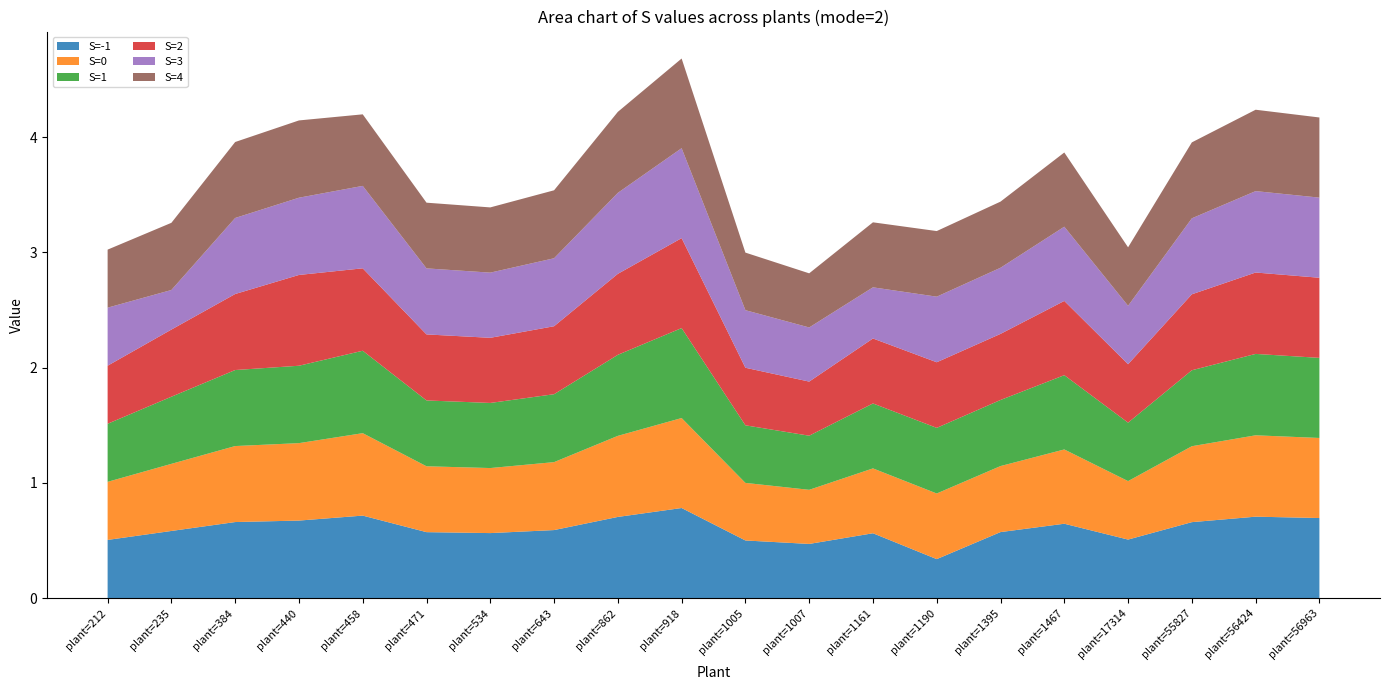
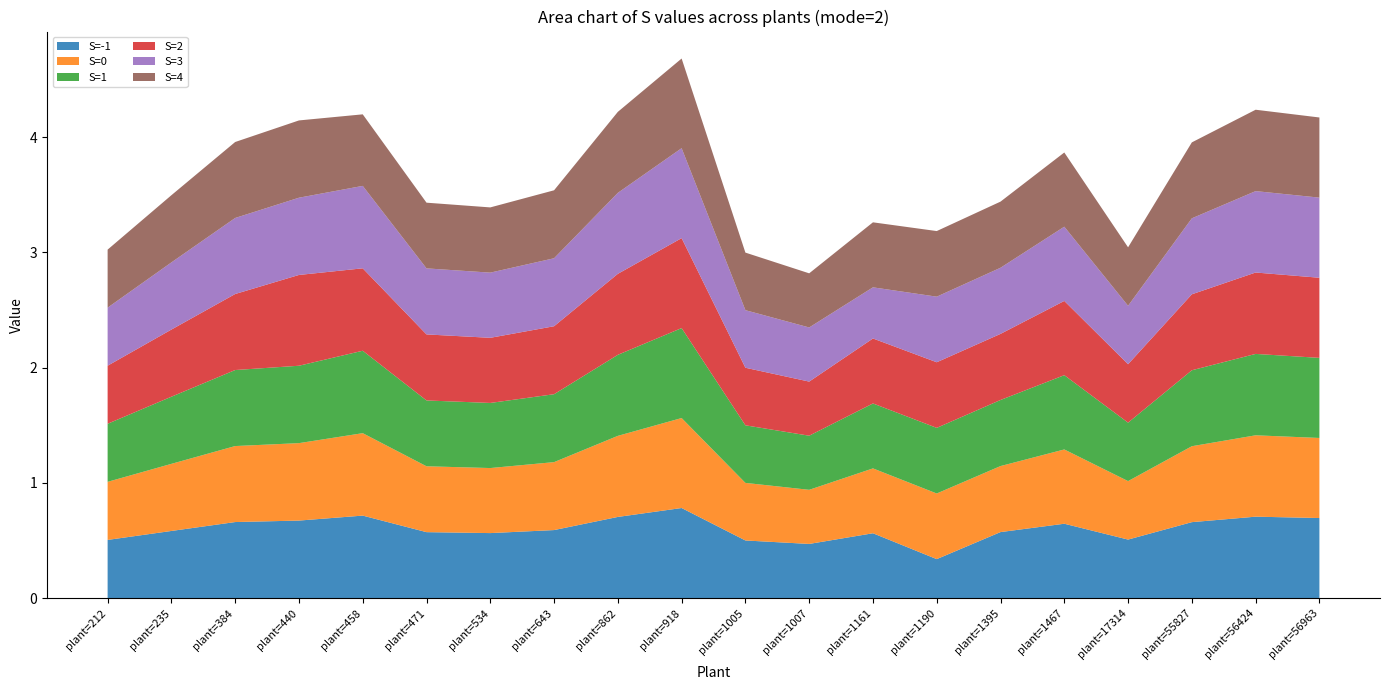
  {
    "S=-1": {
      "plant=212": 0.50,
      "plant=235": 0.58,
      "plant=384": 0.66,
      "plant=440": 0.67,
      "plant=458": 0.72,
      "plant=471": 0.57,
      "plant=534": 0.56,
      "plant=643": 0.59,
      "plant=862": 0.70,
      "plant=918": 0.78,
      "plant=1005": 0.50,
      "plant=1007": 0.47,
      "plant=1161": 0.56,
      "plant=1190": 0.34,
      "plant=1395": 0.57,
      "plant=1467": 0.64,
      "plant=17314": 0.51,
      "plant=55827": 0.66,
      "plant=56424": 0.71,
      "plant=56963": 0.69
    },
    "S=0": {
      "plant=212": 0.50,
      "plant=235": 0.58,
      "plant=384": 0.66,
      "plant=440": 0.67,
      "plant=458": 0.72,
      "plant=471": 0.57,
      "plant=534": 0.56,
      "plant=643": 0.59,
      "plant=862": 0.70,
      "plant=918": 0.78,
      "plant=1005": 0.50,
      "plant=1007": 0.47,
      "plant=1161": 0.56,
      "plant=1190": 0.57,
      "plant=1395": 0.57,
      "plant=1467": 0.64,
      "plant=17314": 0.51,
      "plant=55827": 0.66,
      "plant=56424": 0.71,
      "plant=56963": 0.69
    },
    "S=1": {
      "plant=212": 0.50,
      "plant=235": 0.58,
      "plant=384": 0.66,
      "plant=440": 0.67,
      "plant=458": 0.72,
      "plant=471": 0.57,
      "plant=534": 0.57,
      "plant=643": 0.59,
      "plant=862": 0.70,
      "plant=918": 0.78,
      "plant=1005": 0.50,
      "plant=1007": 0.47,
      "plant=1161": 0.56,
      "plant=1190": 0.57,
      "plant=1395": 0.57,
      "plant=1467": 0.64,
      "plant=17314": 0.51,
      "plant=55827": 0.66,
      "plant=56424": 0.71,
      "plant=56963": 0.70
    },
    "S=2": {
      "plant=212": 0.50,
      "plant=235": 0.58,
      "plant=384": 0.66,
      "plant=440": 0.79,
      "plant=458": 0.72,
      "plant=471": 0.57,
      "plant=534": 0.57,
      "plant=643": 0.59,
      "plant=862": 0.70,
      "plant=918": 0.78,
      "plant=1005": 0.50,
      "plant=1007": 0.47,
      "plant=1161": 0.56,
      "plant=1190": 0.57,
      "plant=1395": 0.57,
      "plant=1467": 0.64,
      "plant=17314": 0.51,
      "plant=55827": 0.66,
      "plant=56424": 0.71,
      "plant=56963": 0.70
    },
    "S=3": {
      "plant=212": 0.50,
-     "plant=235": 0.34,
+     "plant=235": 0.58,
      "plant=384": 0.66,
      "plant=440": 0.67,
      "plant=458": 0.72,
      "plant=471": 0.57,
      "plant=534": 0.57,
      "plant=643": 0.59,
      "plant=862": 0.70,
      "plant=918": 0.78,
      "plant=1005": 0.50,
      "plant=1007": 0.47,
      "plant=1161": 0.44,
      "plant=1190": 0.57,
      "plant=1395": 0.57,
      "plant=1467": 0.64,
      "plant=17314": 0.51,
      "plant=55827": 0.66,
      "plant=56424": 0.71,
      "plant=56963": 0.70
    },
    "S=4": {
      "plant=212": 0.50,
      "plant=235": 0.58,
      "plant=384": 0.66,
      "plant=440": 0.67,
      "plant=458": 0.62,
      "plant=471": 0.57,
      "plant=534": 0.57,
      "plant=643": 0.59,
      "plant=862": 0.70,
      "plant=918": 0.78,
      "plant=1005": 0.50,
      "plant=1007": 0.47,
      "plant=1161": 0.56,
      "plant=1190": 0.57,
      "plant=1395": 0.57,
      "plant=1467": 0.64,
      "plant=17314": 0.51,
      "plant=55827": 0.66,
      "plant=56424": 0.71,
      "plant=56963": 0.70
    }
  }
